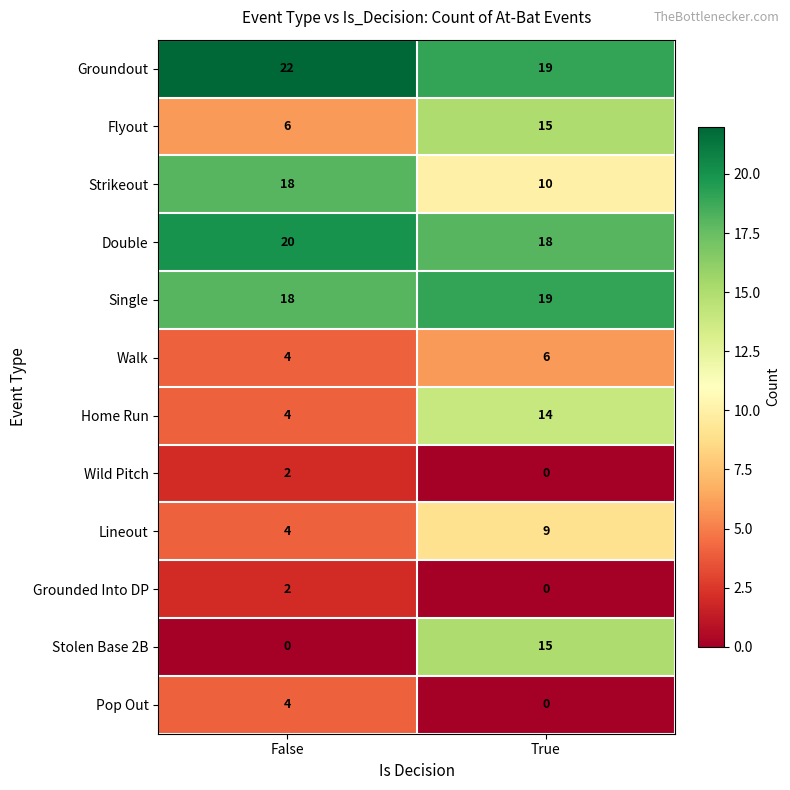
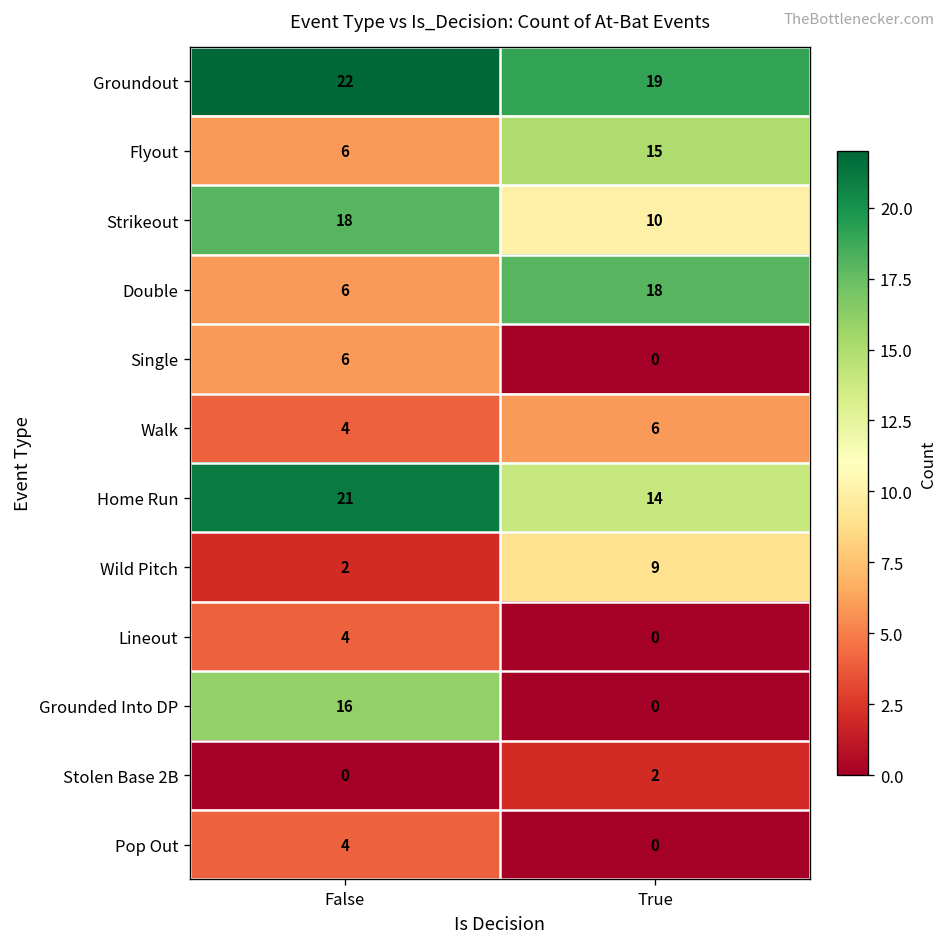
  {
    "Groundout": {
      "False": 22,
      "True": 19
    },
    "Flyout": {
      "False": 6,
      "True": 15
    },
    "Strikeout": {
      "False": 18,
      "True": 10
    },
    "Double": {
-     "False": 20,
+     "False": 6,
      "True": 18
    },
    "Single": {
-     "False": 18,
-     "True": 19
+     "False": 6,
+     "True": 0
    },
    "Walk": {
      "False": 4,
      "True": 6
    },
    "Home Run": {
-     "False": 4,
+     "False": 21,
      "True": 14
    },
    "Wild Pitch": {
      "False": 2,
-     "True": 0
+     "True": 9
    },
    "Lineout": {
      "False": 4,
-     "True": 9
+     "True": 0
    },
    "Grounded Into DP": {
-     "False": 2,
+     "False": 16,
      "True": 0
    },
    "Stolen Base 2B": {
      "False": 0,
-     "True": 15
+     "True": 2
    },
    "Pop Out": {
      "False": 4,
      "True": 0
    }
  }
